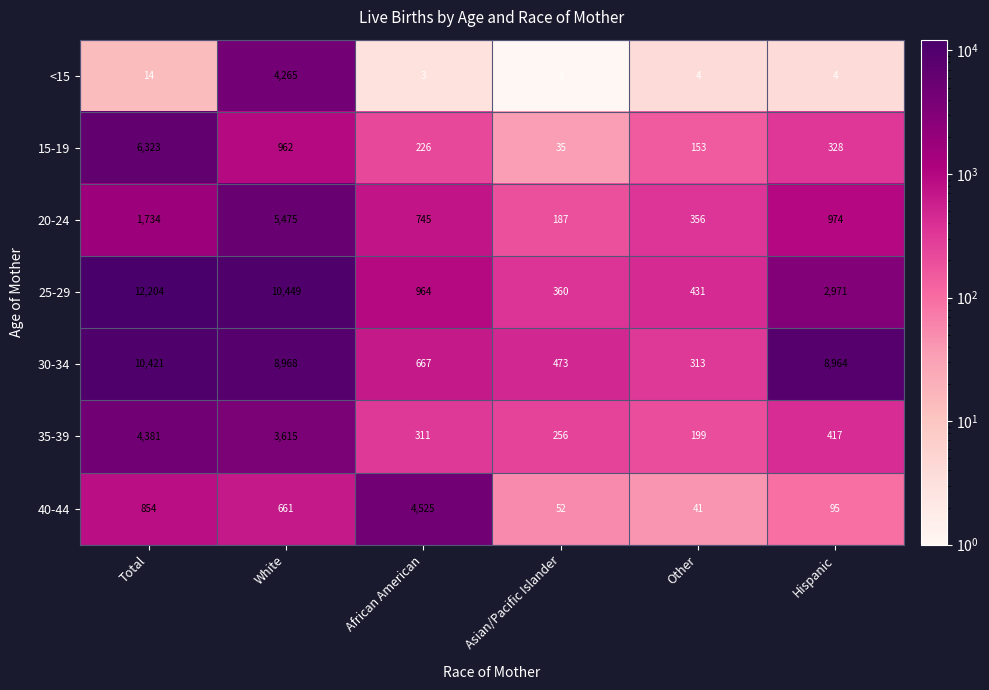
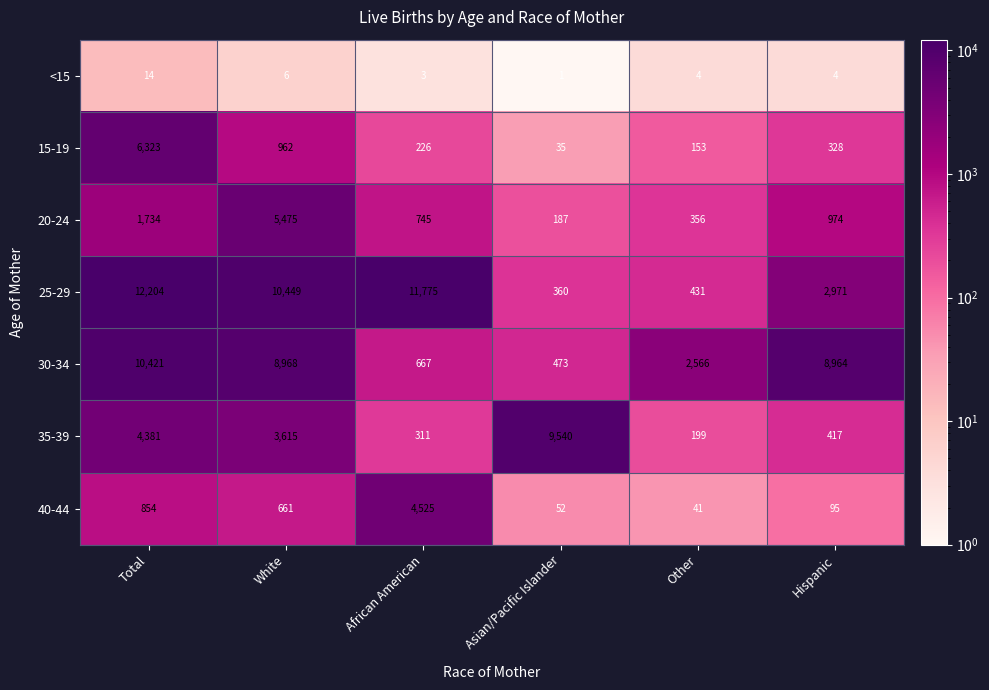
  {
    "<15": {
      "Total": "14",
-     "White": "4,265"
+     "White": "6"
    },
    "15-19": {
      "Total": "6,323",
      "White": "962",
      "African American": "226",
      "Asian/Pacific Islander": "35",
      "Other": "153",
      "Hispanic": "328"
    },
    "20-24": {
      "Total": "1,734",
      "White": "5,475",
      "African American": "745",
      "Asian/Pacific Islander": "187",
      "Other": "356",
      "Hispanic": "974"
    },
    "25-29": {
      "Total": "12,204",
      "White": "10,449",
-     "African American": "964",
+     "African American": "11,775",
      "Asian/Pacific Islander": "360",
      "Other": "431",
      "Hispanic": "2,971"
    },
    "30-34": {
      "Total": "10,421",
      "White": "8,968",
      "African American": "667",
      "Asian/Pacific Islander": "473",
-     "Other": "313",
+     "Other": "2,566",
      "Hispanic": "8,964"
    },
    "35-39": {
      "Total": "4,381",
      "White": "3,615",
      "African American": "311",
-     "Asian/Pacific Islander": "256",
+     "Asian/Pacific Islander": "9,540",
      "Other": "199",
      "Hispanic": "417"
    },
    "40-44": {
      "Total": "854",
      "White": "661",
      "African American": "4,525",
      "Asian/Pacific Islander": "52",
      "Other": "41",
      "Hispanic": "95"
    }
  }
